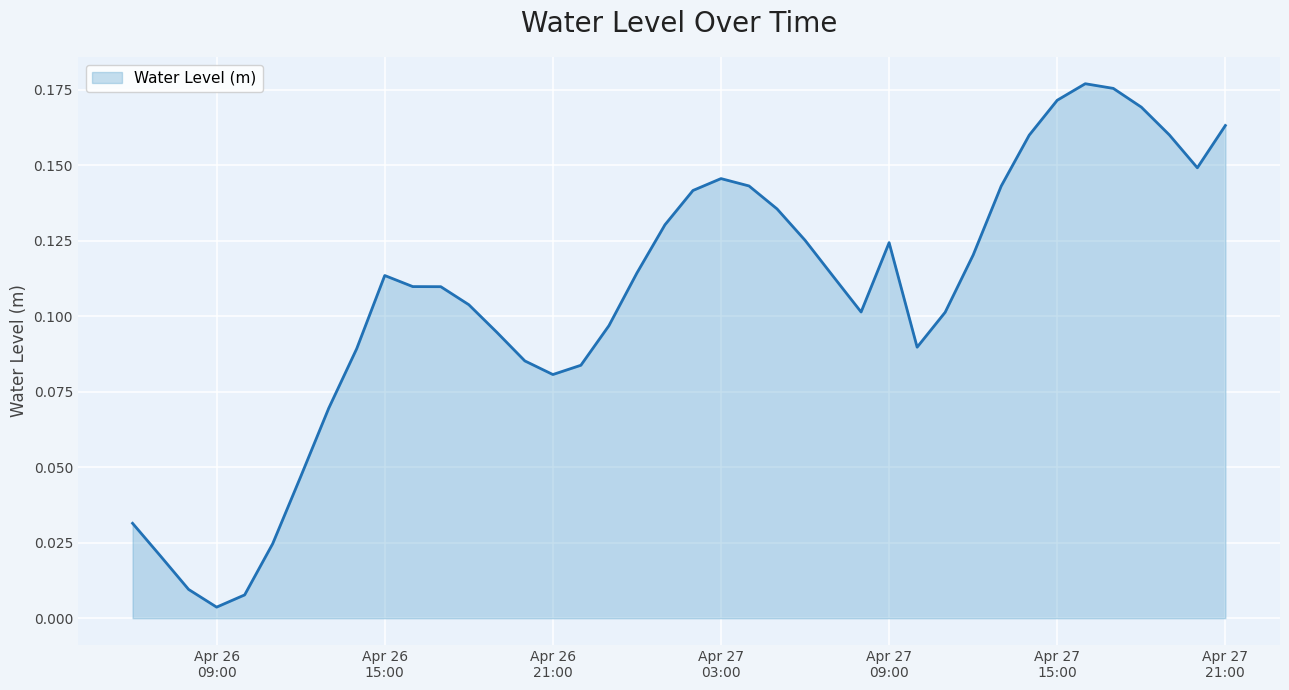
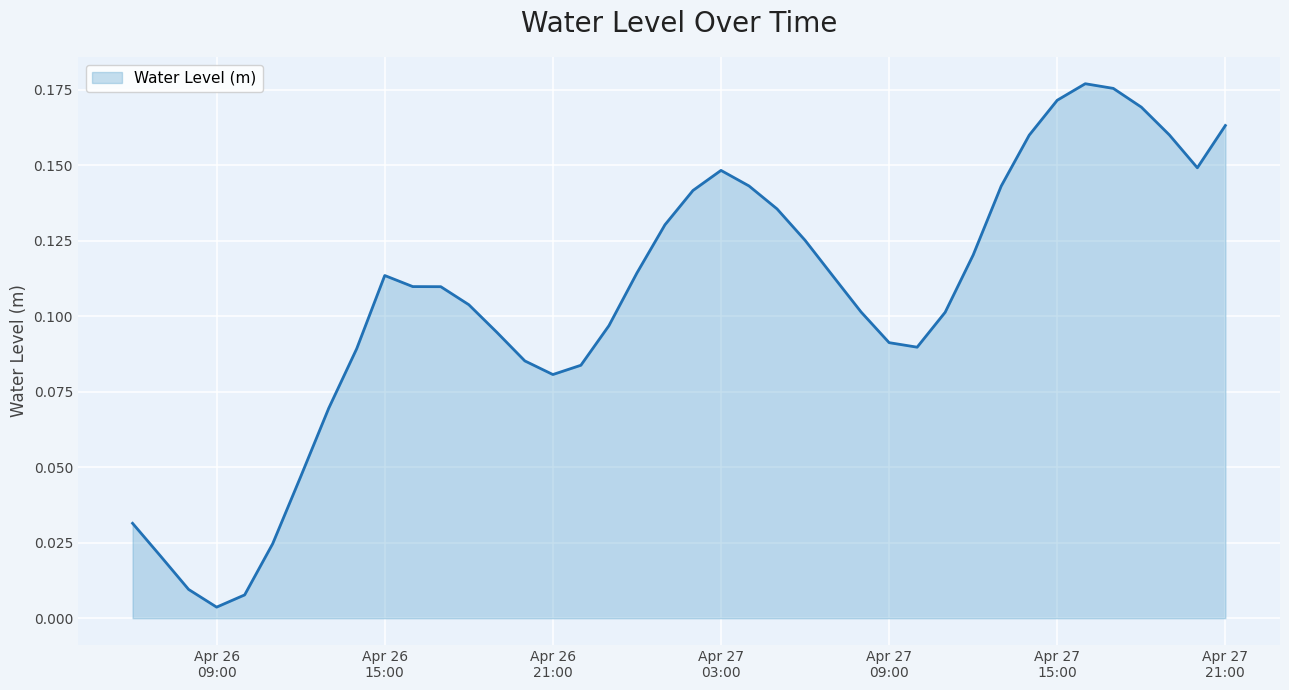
  {
    "Apr 26 09:00": 0.004,
    "Apr 26 15:00": 0.114,
    "Apr 26 21:00": 0.081,
-   "Apr 27 03:00": 0.146,
-   "Apr 27 09:00": 0.124,
+   "Apr 27 03:00": 0.148,
+   "Apr 27 09:00": 0.091,
    "Apr 27 15:00": 0.172,
    "Apr 27 21:00": 0.163
  }
